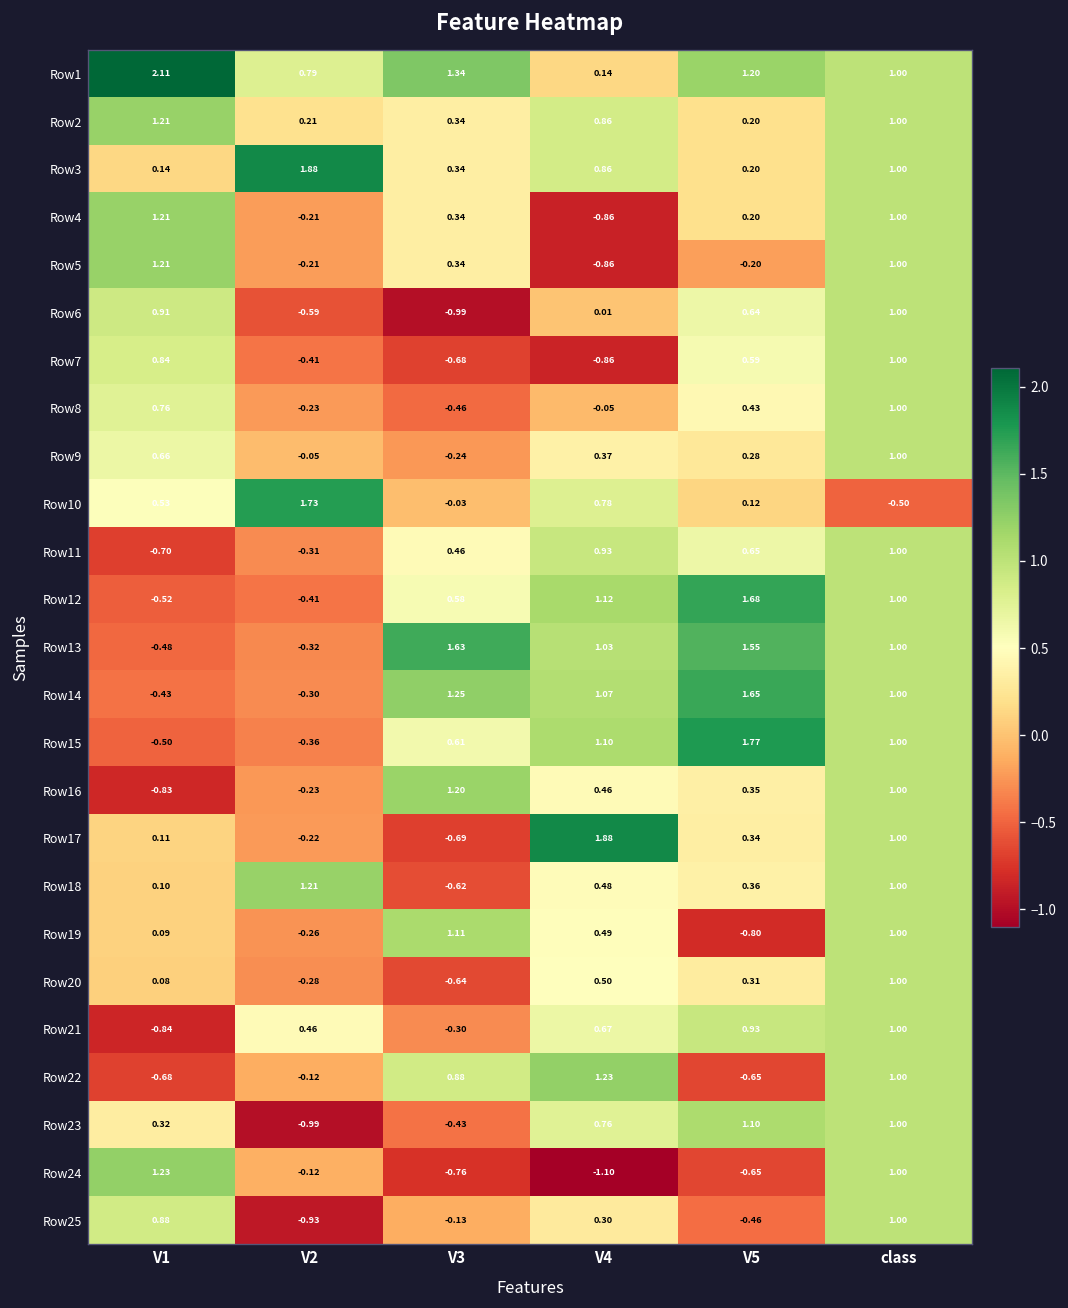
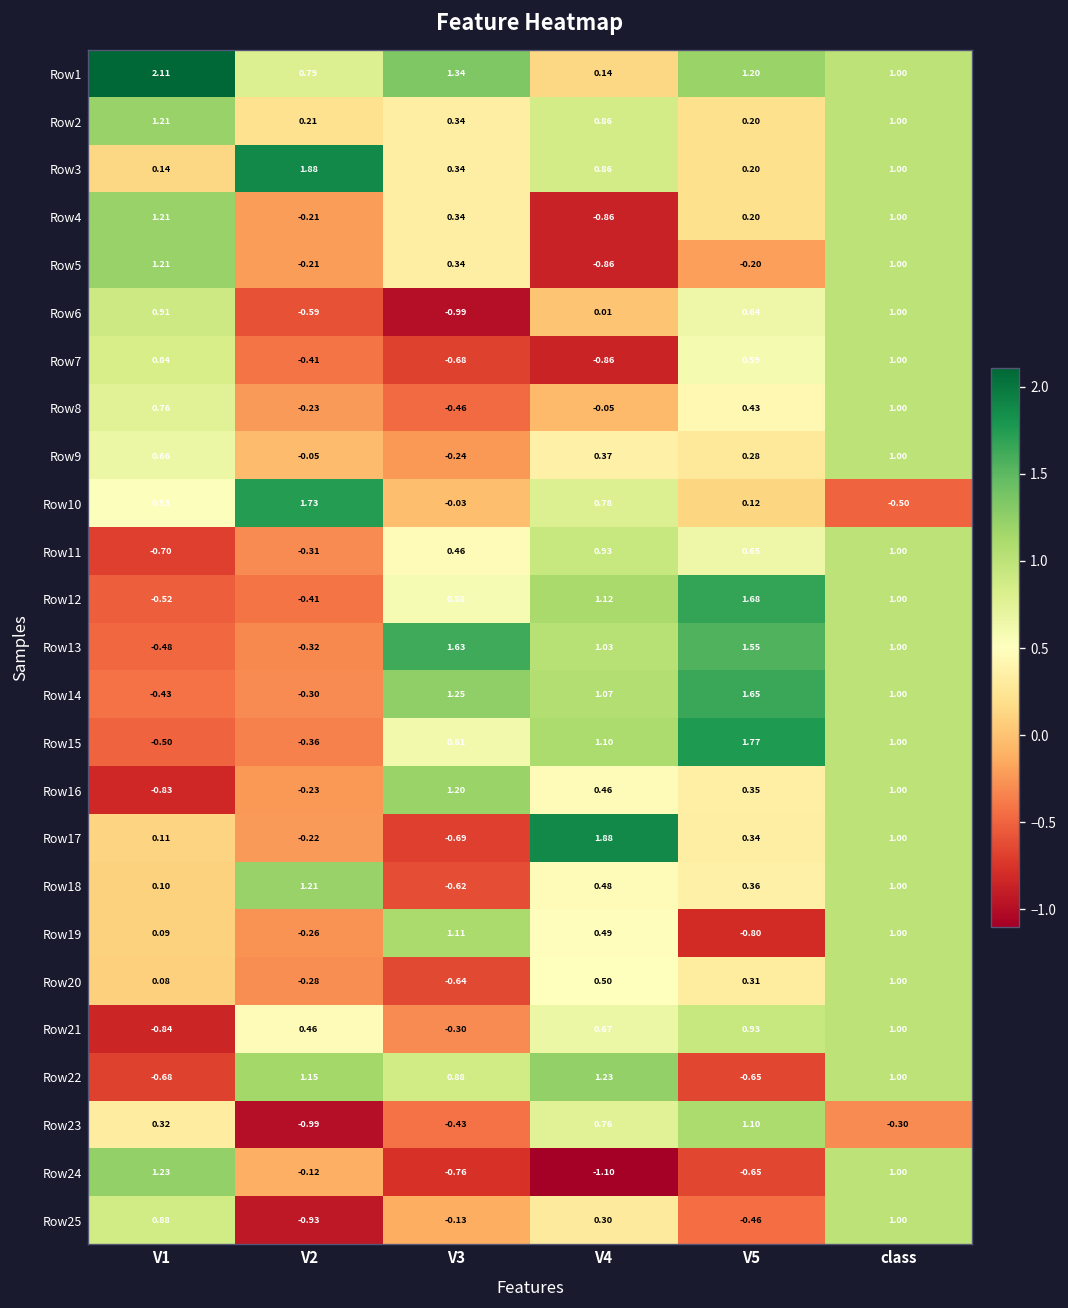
  {
    "Row1": {
      "V1": 2.11,
      "V2": 0.79,
      "V3": 1.34,
      "V4": 0.14,
      "V5": 1.20,
      "class": 1.00
    },
    "Row2": {
      "V1": 1.21,
      "V2": 0.21,
      "V3": 0.34,
      "V4": 0.86,
      "V5": 0.20,
      "class": 1.00
    },
    "Row3": {
      "V1": 0.14,
      "V2": 1.88,
      "V3": 0.34,
      "V4": 0.86,
      "V5": 0.20,
      "class": 1.00
    },
    "Row4": {
      "V1": 1.21,
      "V2": -0.21,
      "V3": 0.34,
      "V4": -0.86,
      "V5": 0.20,
      "class": 1.00
    },
    "Row5": {
      "V1": 1.21,
      "V2": -0.21,
      "V3": 0.34,
      "V4": -0.86,
      "V5": -0.20,
      "class": 1.00
    },
    "Row6": {
      "V1": 0.91,
      "V2": -0.59,
      "V3": -0.99,
      "V4": 0.01,
      "V5": 0.64,
      "class": 1.00
    },
    "Row7": {
      "V1": 0.84,
      "V2": -0.41,
      "V3": -0.68,
      "V4": -0.86,
      "V5": 0.59,
      "class": 1.00
    },
    "Row8": {
      "V1": 0.76,
      "V2": -0.23,
      "V3": -0.46,
      "V4": -0.05,
      "V5": 0.43,
      "class": 1.00
    },
    "Row9": {
      "V1": 0.66,
      "V2": -0.05,
      "V3": -0.24,
      "V4": 0.37,
      "V5": 0.28,
      "class": 1.00
    },
    "Row10": {
      "V1": 0.53,
      "V2": 1.73,
      "V3": -0.03,
      "V4": 0.78,
      "V5": 0.12,
      "class": -0.50
    },
    "Row11": {
      "V1": -0.70,
      "V2": -0.31,
      "V3": 0.46,
      "V4": 0.93,
      "V5": 0.65,
      "class": 1.00
    },
    "Row12": {
      "V1": -0.52,
      "V2": -0.41,
      "V3": 0.58,
      "V4": 1.12,
      "V5": 1.68,
      "class": 1.00
    },
    "Row13": {
      "V1": -0.48,
      "V2": -0.32,
      "V3": 1.63,
      "V4": 1.03,
      "V5": 1.55,
      "class": 1.00
    },
    "Row14": {
      "V1": -0.43,
      "V2": -0.30,
      "V3": 1.25,
      "V4": 1.07,
      "V5": 1.65,
      "class": 1.00
    },
    "Row15": {
      "V1": -0.50,
      "V2": -0.36,
      "V3": 0.61,
      "V4": 1.10,
      "V5": 1.77,
      "class": 1.00
    },
    "Row16": {
      "V1": -0.83,
      "V2": -0.23,
      "V3": 1.20,
      "V4": 0.46,
      "V5": 0.35,
      "class": 1.00
    },
    "Row17": {
      "V1": 0.11,
      "V2": -0.22,
      "V3": -0.69,
      "V4": 1.88,
      "V5": 0.34,
      "class": 1.00
    },
    "Row18": {
      "V1": 0.10,
      "V2": 1.21,
      "V3": -0.62,
      "V4": 0.48,
      "V5": 0.36,
      "class": 1.00
    },
    "Row19": {
      "V1": 0.09,
      "V2": -0.26,
      "V3": 1.11,
      "V4": 0.49,
      "V5": -0.80,
      "class": 1.00
    },
    "Row20": {
      "V1": 0.08,
      "V2": -0.28,
      "V3": -0.64,
      "V4": 0.50,
      "V5": 0.31,
      "class": 1.00
    },
    "Row21": {
      "V1": -0.84,
      "V2": 0.46,
      "V3": -0.30,
      "V4": 0.67,
      "V5": 0.93,
      "class": 1.00
    },
    "Row22": {
      "V1": -0.68,
-     "V2": -0.12,
+     "V2": 1.15,
      "V3": 0.88,
      "V4": 1.23,
      "V5": -0.65,
      "class": 1.00
    },
    "Row23": {
      "V1": 0.32,
      "V2": -0.99,
      "V3": -0.43,
      "V4": 0.76,
      "V5": 1.10,
-     "class": 1.00
+     "class": -0.30
    },
    "Row24": {
      "V1": 1.23,
      "V2": -0.12,
      "V3": -0.76,
      "V4": -1.10,
      "V5": -0.65,
      "class": 1.00
    },
    "Row25": {
      "V1": 0.88,
      "V2": -0.93,
      "V3": -0.13,
      "V4": 0.30,
      "V5": -0.46,
      "class": 1.00
    }
  }
